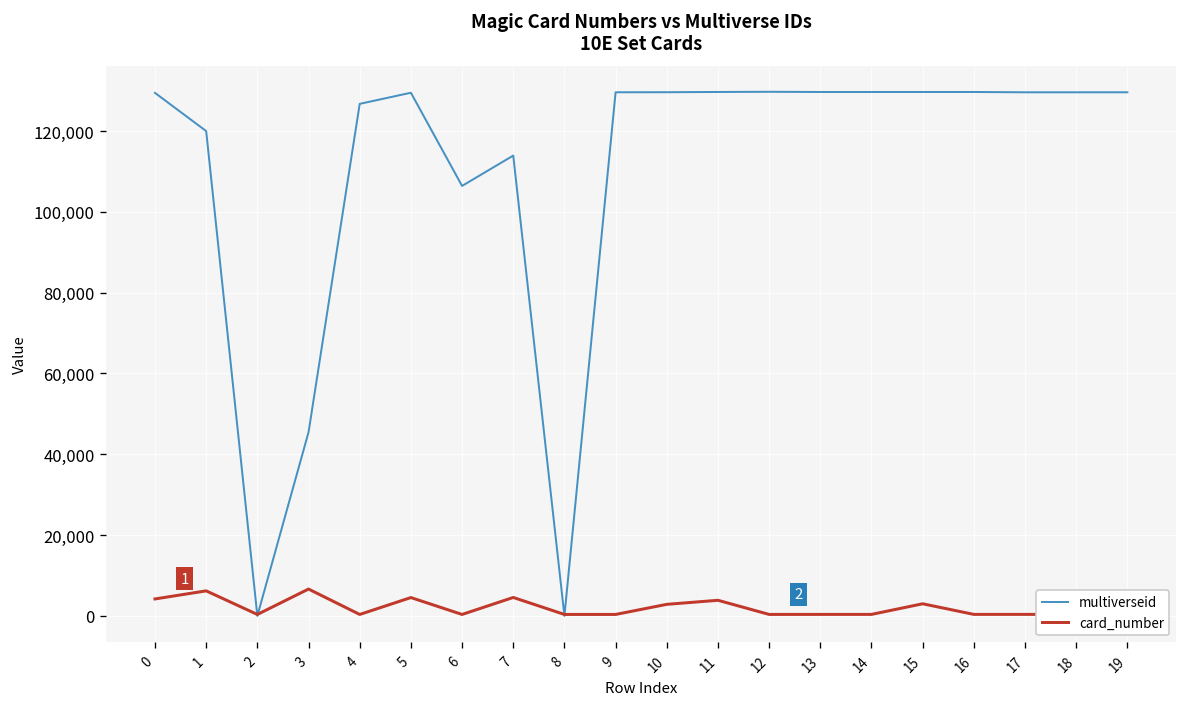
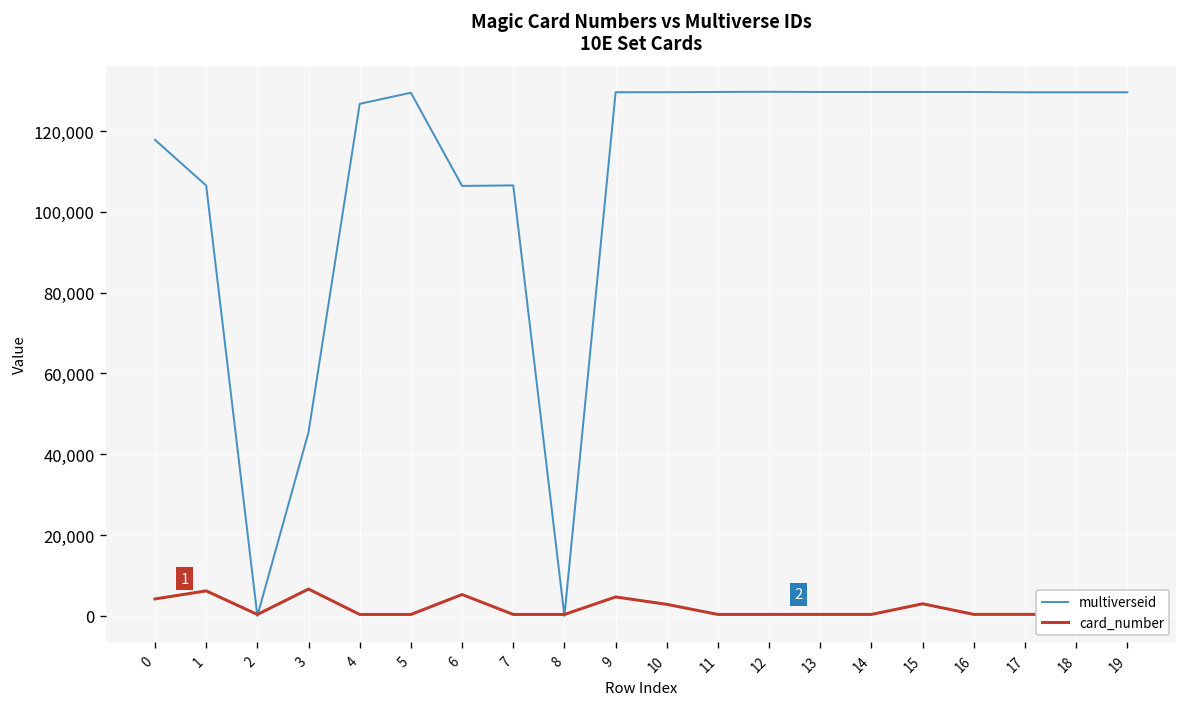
  {
    "multiverseid": {
-     "0": "129,000",
-     "1": "120,000",
+     "0": "118,000",
+     "1": "107,000",
      "3": "45,000",
      "4": "127,000",
      "5": "129,000",
      "6": "106,000",
-     "7": "114,000",
+     "7": "107,000",
      "9": "130,000",
      "10": "130,000",
      "11": "130,000",
      "12": "130,000",
      "13": "130,000",
      "14": "130,000",
      "15": "130,000",
      "16": "130,000",
      "17": "130,000",
      "18": "130,000",
      "19": "130,000"
    },
    "card_number": {
      "0": "4,000",
      "3": "7,000",
      "4": "0",
-     "5": "5,000",
-     "6": "0",
-     "7": "5,000",
-     "9": "0",
+     "5": "0",
+     "6": "5,000",
+     "7": "0",
+     "9": "5,000",
      "10": "3,000",
-     "11": "4,000",
+     "11": "0",
      "12": "0",
      "14": "0",
      "15": "3,000",
      "16": "0",
      "17": "0"
    }
  }
